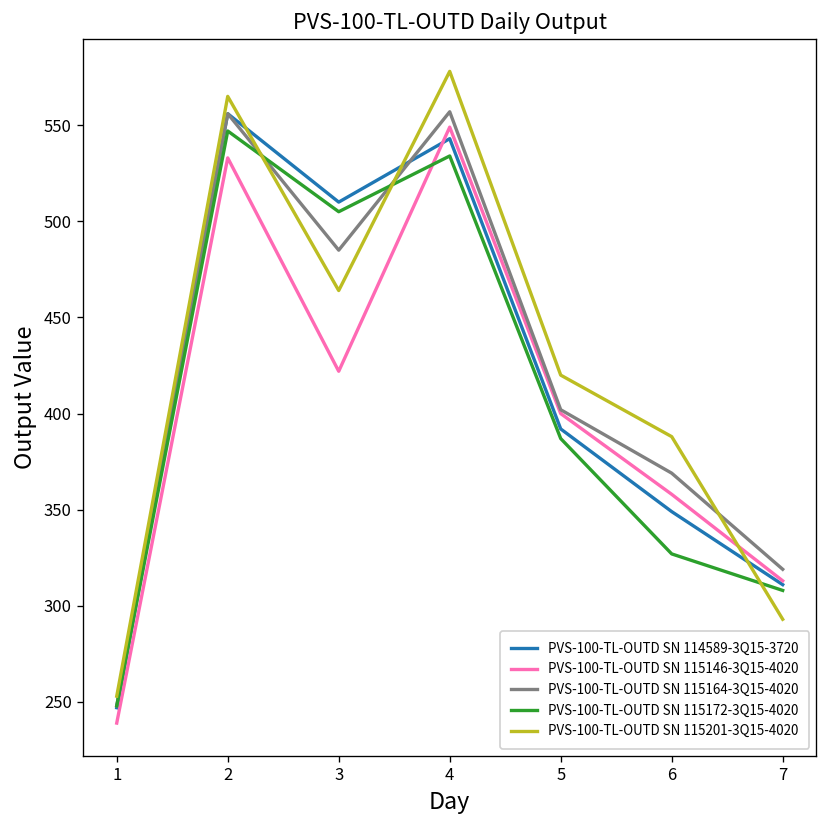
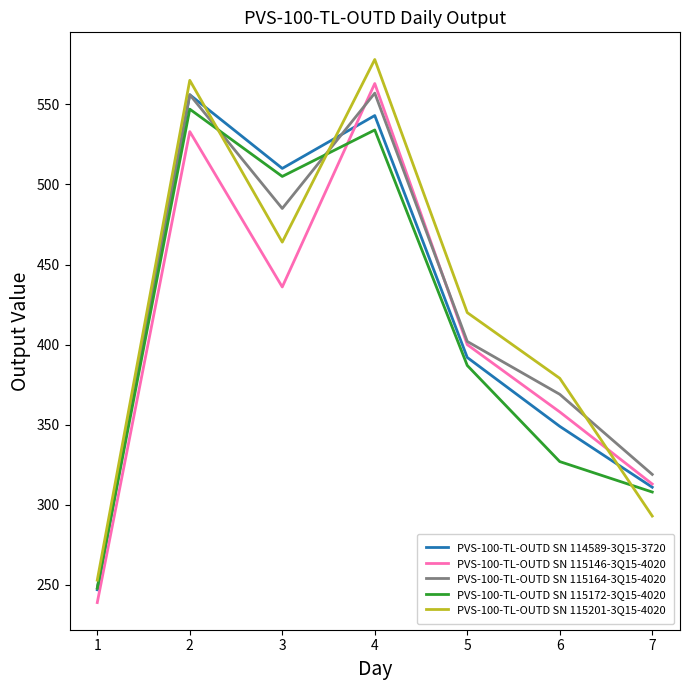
  {
    "PVS-100-TL-OUTD SN 114589-3Q15-3720": {
      "3": 510,
      "4": 543,
      "5": 392,
      "6": 349,
      "7": 311
    },
    "PVS-100-TL-OUTD SN 115146-3Q15-4020": {
      "1": 239,
      "2": 533,
-     "3": 422,
-     "4": 549,
+     "3": 436,
+     "4": 563,
      "5": 400,
      "6": 358,
      "7": 313
    },
    "PVS-100-TL-OUTD SN 115164-3Q15-4020": {
      "3": 485,
      "4": 557,
      "5": 402,
      "6": 369,
      "7": 319
    },
    "PVS-100-TL-OUTD SN 115172-3Q15-4020": {
      "2": 547,
      "3": 505,
      "4": 534,
      "5": 387,
      "6": 327,
      "7": 308
    },
    "PVS-100-TL-OUTD SN 115201-3Q15-4020": {
      "1": 253,
      "2": 565,
      "3": 464,
      "4": 578,
      "5": 420,
-     "6": 388,
+     "6": 379,
      "7": 293
    }
  }
